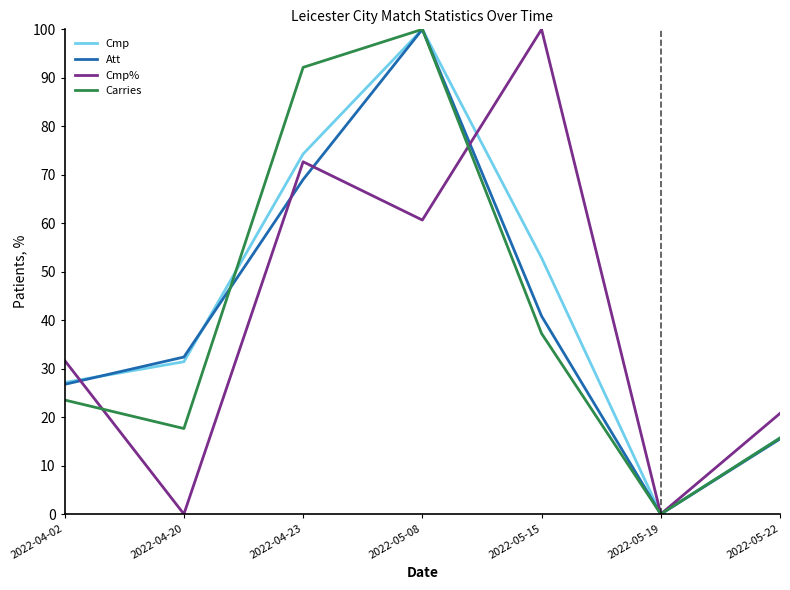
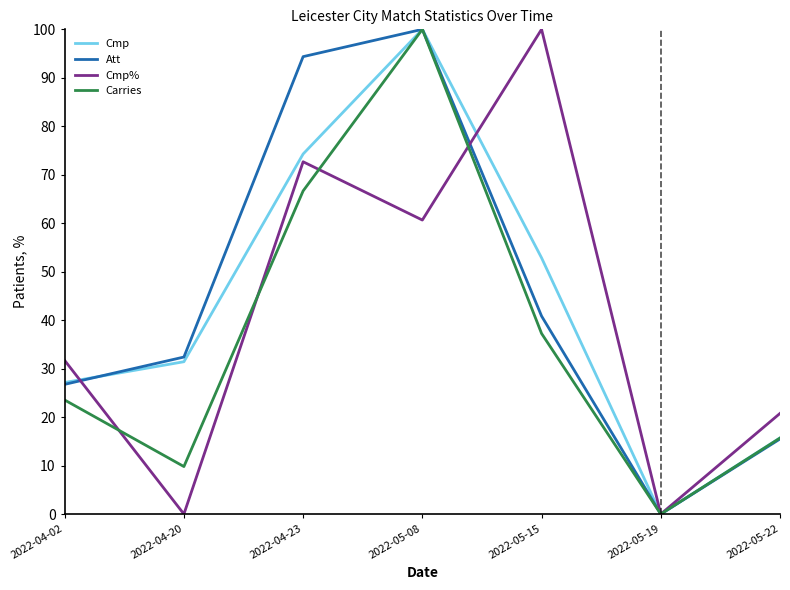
  {
    "Cmp": {
      "2022-04-20": 31,
      "2022-04-23": 74,
      "2022-05-15": 53
    },
    "Att": {
      "2022-04-20": 32,
-     "2022-04-23": 69,
+     "2022-04-23": 94,
      "2022-05-15": 41
    },
    "Cmp%": {
      "2022-04-02": 32,
      "2022-04-20": 0,
      "2022-04-23": 73,
      "2022-05-08": 61,
      "2022-05-15": 100,
      "2022-05-22": 21
    },
    "Carries": {
      "2022-04-02": 24,
-     "2022-04-20": 18,
-     "2022-04-23": 92,
+     "2022-04-20": 10,
+     "2022-04-23": 67,
      "2022-05-15": 37
    }
  }
